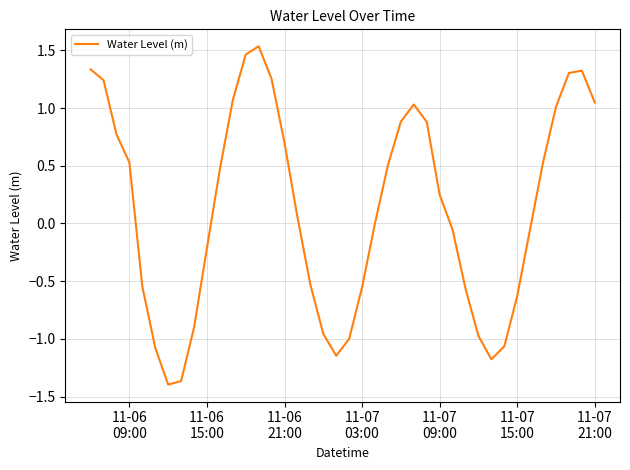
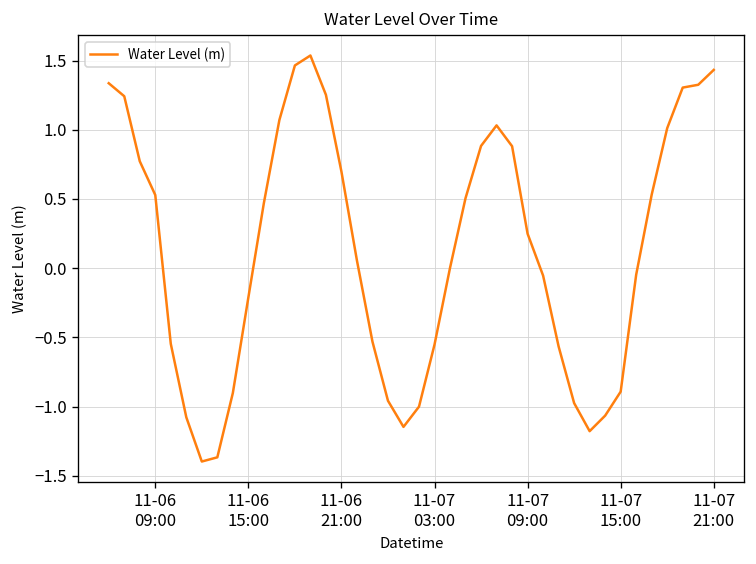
  {
    "11-06 09:00": 0.53,
    "11-06 15:00": -0.21,
    "11-06 21:00": 0.70,
    "11-07 03:00": -0.55,
    "11-07 09:00": 0.25,
-   "11-07 15:00": -0.63,
-   "11-07 21:00": 1.05
+   "11-07 15:00": -0.89,
+   "11-07 21:00": 1.43
  }
